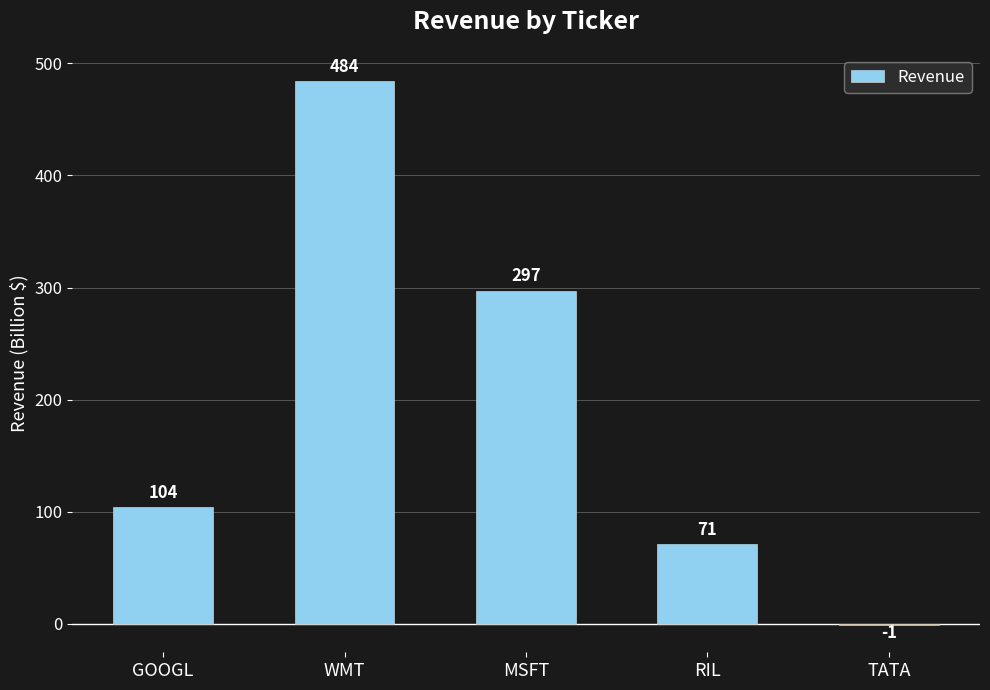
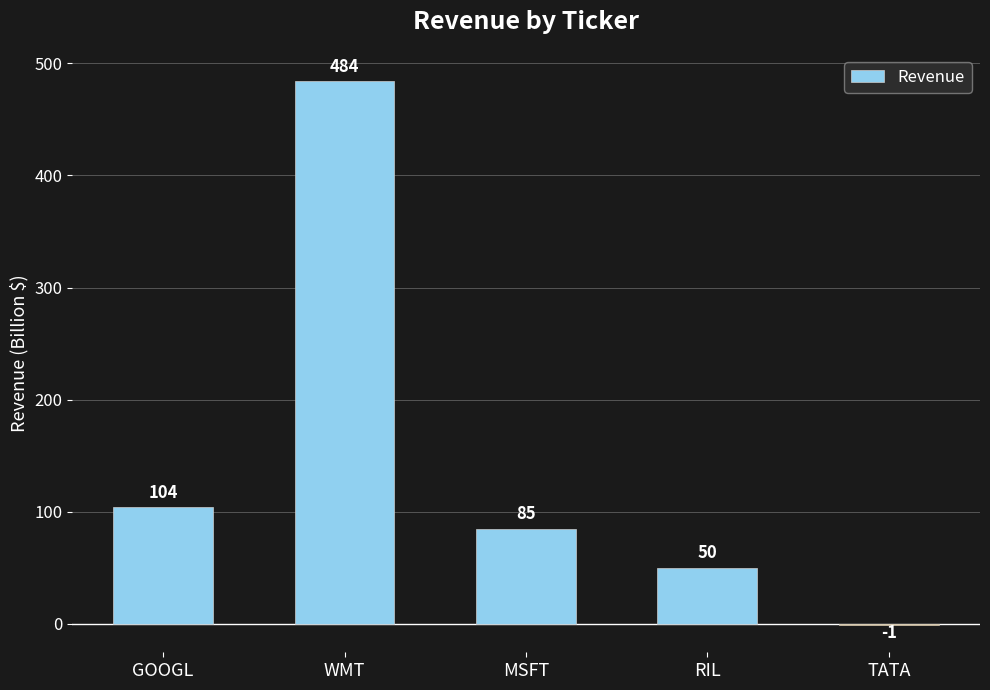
  {
    "GOOGL": 104,
    "WMT": 484,
-   "MSFT": 297,
-   "RIL": 71,
+   "MSFT": 85,
+   "RIL": 50,
    "TATA": -1
  }
